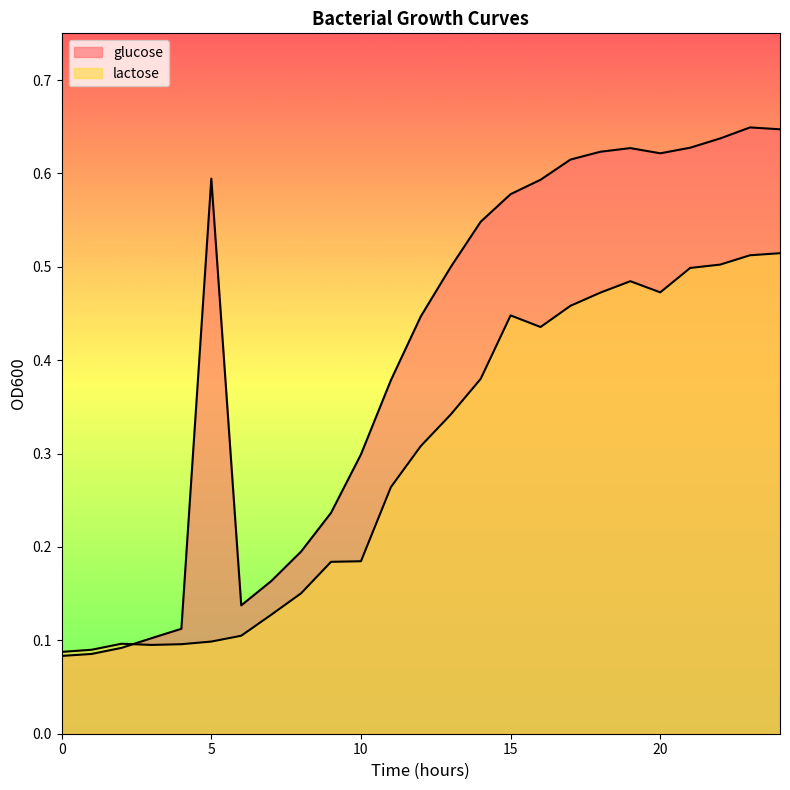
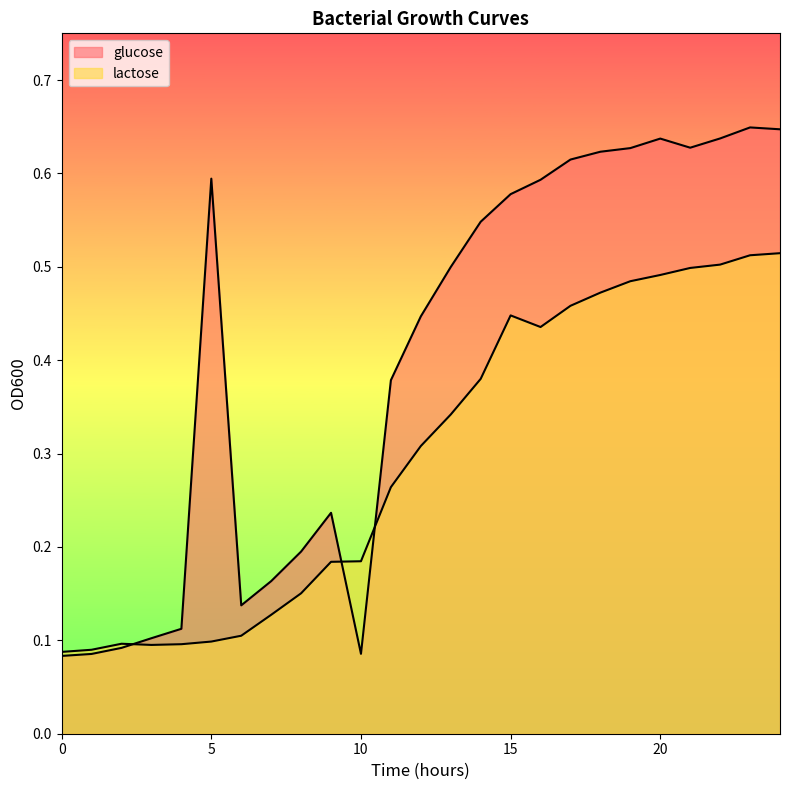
  {
    "glucose": {
      "0": 0.08,
      "5": 0.59,
-     "10": 0.30,
+     "10": 0.09,
      "15": 0.58,
-     "20": 0.62
+     "20": 0.64
    },
    "lactose": {
      "0": 0.09,
      "5": 0.10,
      "10": 0.18,
      "15": 0.45,
-     "20": 0.47
+     "20": 0.49
    }
  }
